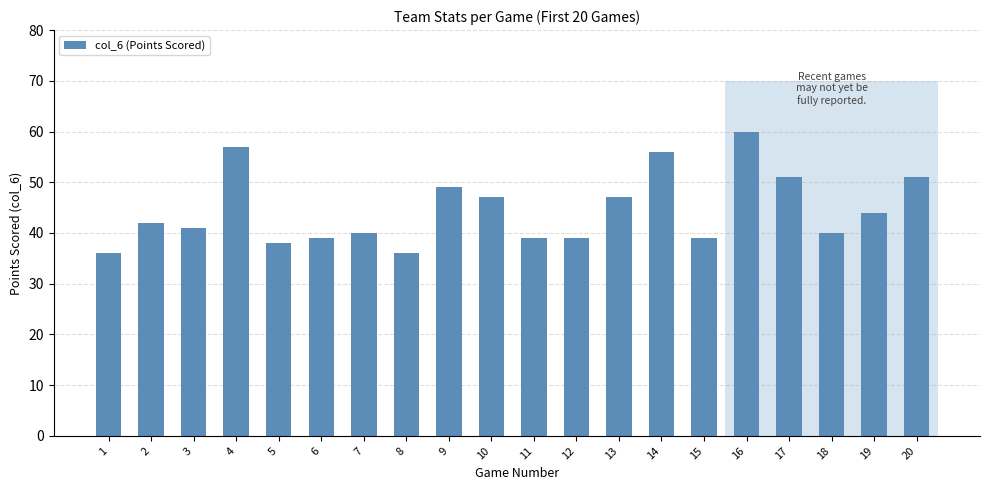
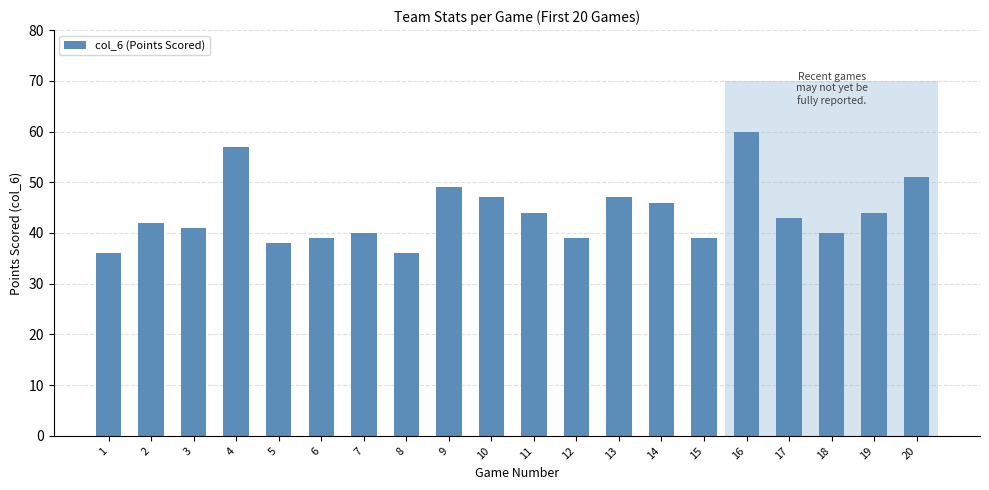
  {
    "1": 36,
    "2": 42,
    "3": 41,
    "4": 57,
    "5": 38,
    "6": 39,
    "7": 40,
    "8": 36,
    "9": 49,
    "10": 47,
-   "11": 39,
+   "11": 44,
    "12": 39,
    "13": 47,
-   "14": 56,
+   "14": 46,
    "15": 39,
    "16": 60,
-   "17": 51,
+   "17": 43,
    "18": 40,
    "19": 44,
    "20": 51
  }
